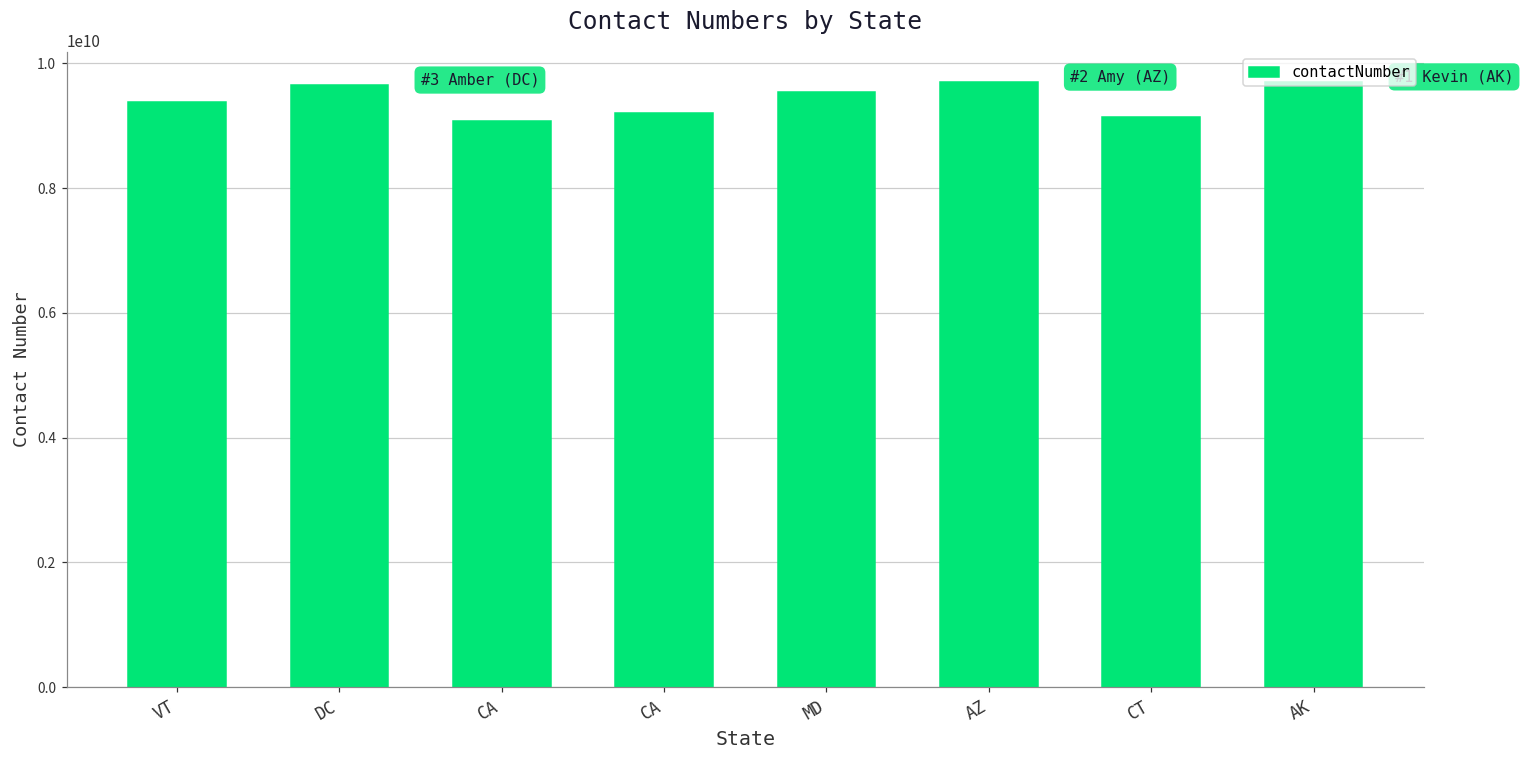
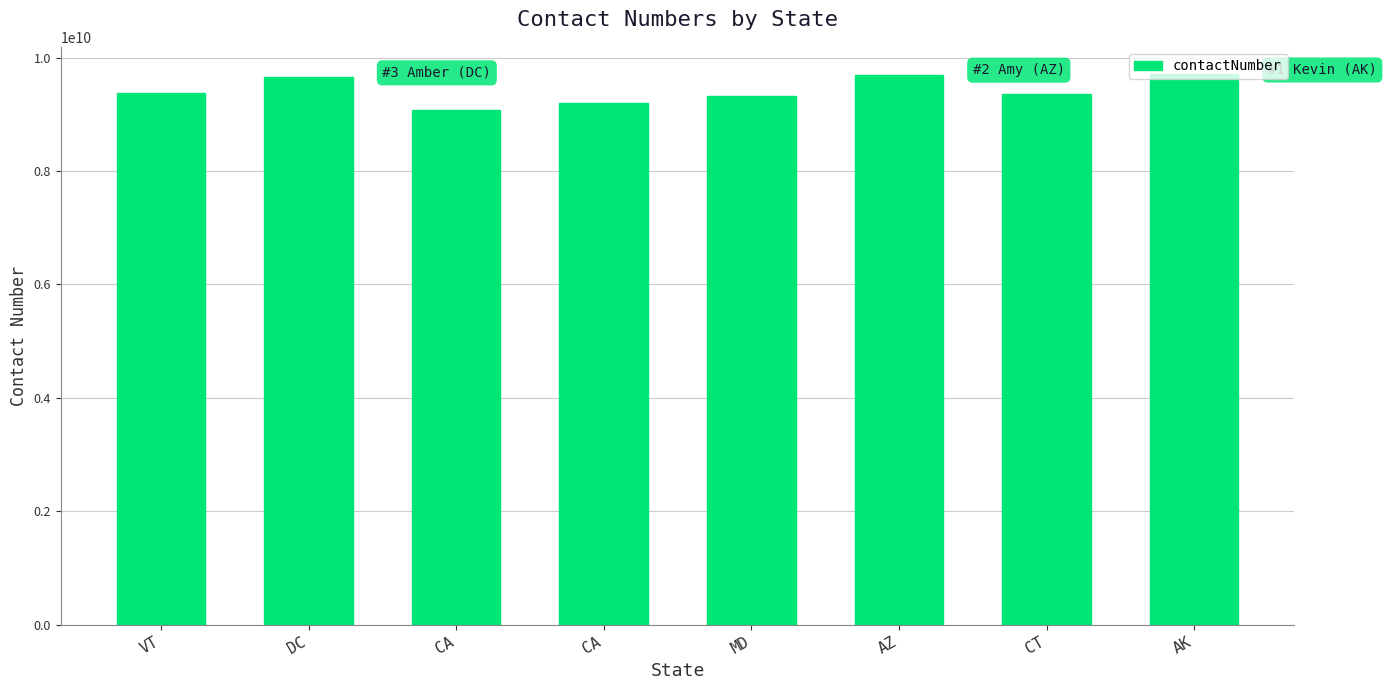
  {
    "VT": 9400000000,
    "DC": 9700000000,
-   "MD": 9500000000,
+   "MD": 9300000000,
    "AZ": 9700000000,
-   "CT": 9100000000
+   "CT": 9400000000
  }
